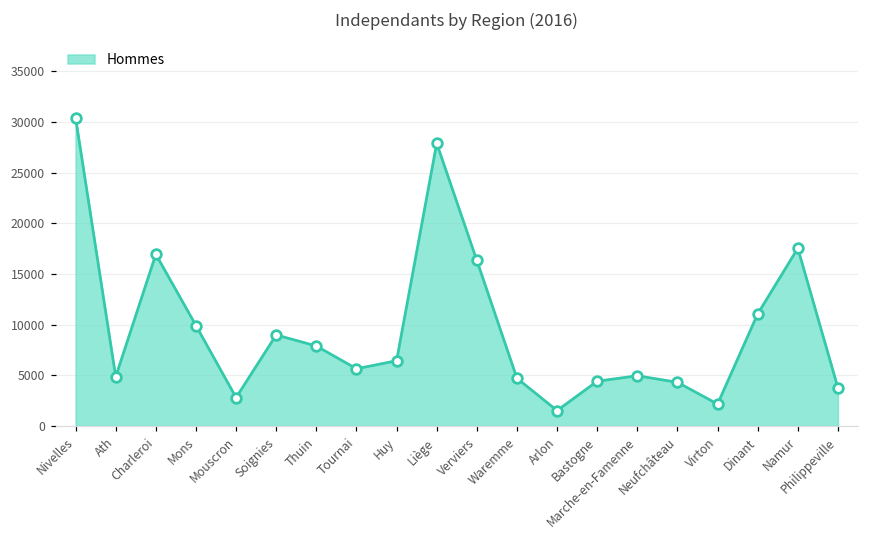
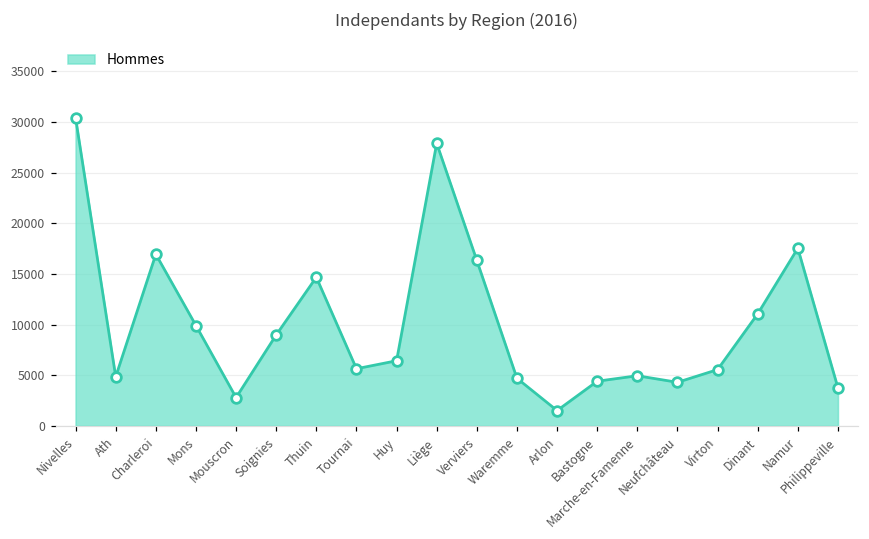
  {
    "Nivelles": 30000,
    "Ath": 5000,
    "Charleroi": 17000,
    "Mons": 10000,
    "Mouscron": 3000,
    "Soignies": 9000,
-   "Thuin": 8000,
+   "Thuin": 15000,
    "Tournai": 6000,
    "Huy": 6000,
    "Liège": 28000,
    "Verviers": 16000,
    "Waremme": 5000,
    "Arlon": 2000,
    "Bastogne": 4000,
    "Marche-en-Famenne": 5000,
    "Neufchâteau": 4000,
-   "Virton": 2000,
+   "Virton": 6000,
    "Dinant": 11000,
    "Namur": 18000,
    "Philippeville": 4000
  }
